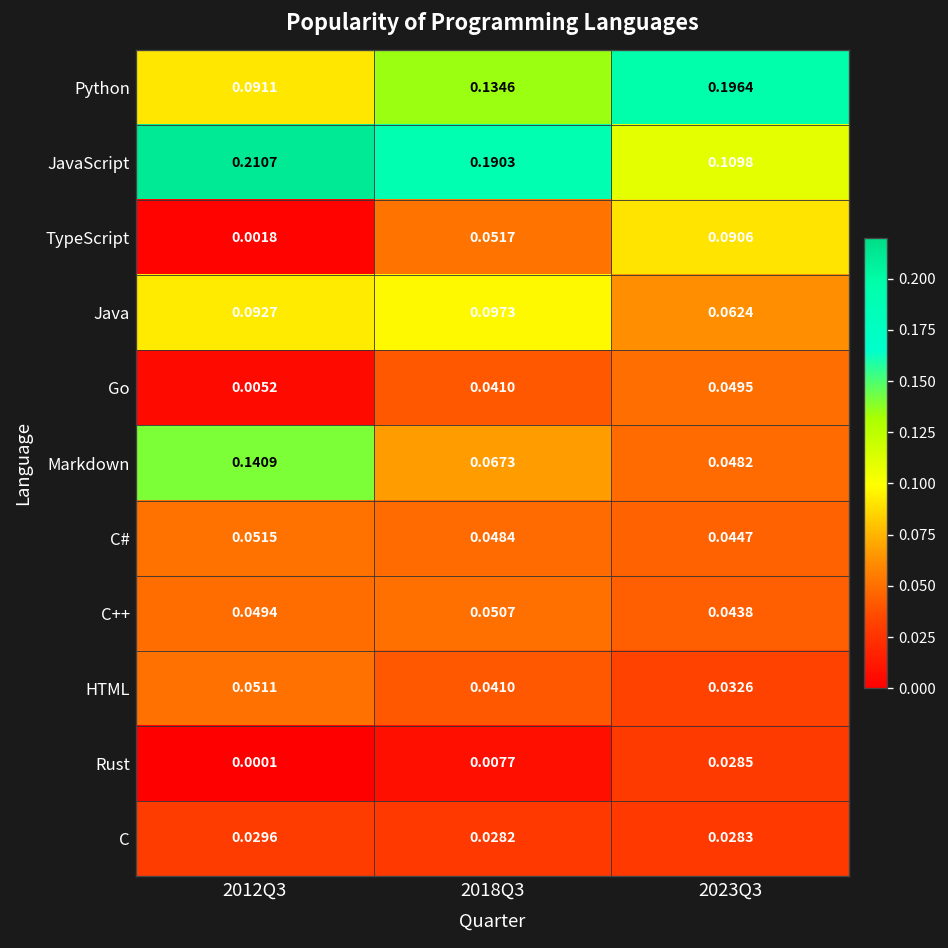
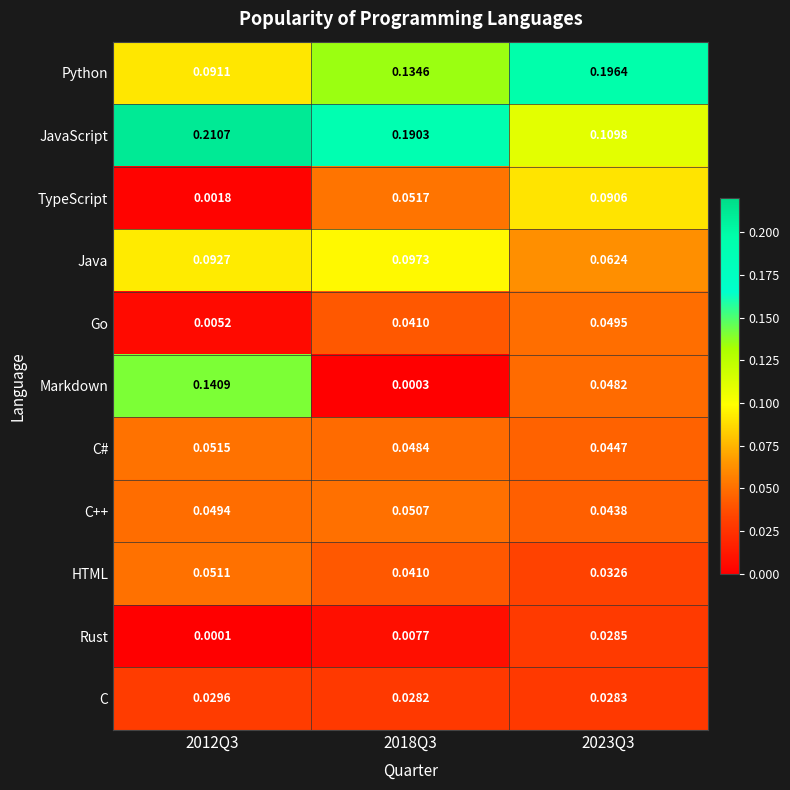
  {
    "Python": {
      "2012Q3": 0.0911,
      "2018Q3": 0.1346,
      "2023Q3": 0.1964
    },
    "JavaScript": {
      "2012Q3": 0.2107,
      "2018Q3": 0.1903,
      "2023Q3": 0.1098
    },
    "TypeScript": {
      "2012Q3": 0.0018,
      "2018Q3": 0.0517,
      "2023Q3": 0.0906
    },
    "Java": {
      "2012Q3": 0.0927,
      "2018Q3": 0.0973,
      "2023Q3": 0.0624
    },
    "Go": {
      "2012Q3": 0.0052,
      "2018Q3": 0.0410,
      "2023Q3": 0.0495
    },
    "Markdown": {
      "2012Q3": 0.1409,
-     "2018Q3": 0.0673,
+     "2018Q3": 0.0003,
      "2023Q3": 0.0482
    },
    "C#": {
      "2012Q3": 0.0515,
      "2018Q3": 0.0484,
      "2023Q3": 0.0447
    },
    "C++": {
      "2012Q3": 0.0494,
      "2018Q3": 0.0507,
      "2023Q3": 0.0438
    },
    "HTML": {
      "2012Q3": 0.0511,
      "2018Q3": 0.0410,
      "2023Q3": 0.0326
    },
    "Rust": {
      "2012Q3": 0.0001,
      "2018Q3": 0.0077,
      "2023Q3": 0.0285
    },
    "C": {
      "2012Q3": 0.0296,
      "2018Q3": 0.0282,
      "2023Q3": 0.0283
    }
  }
